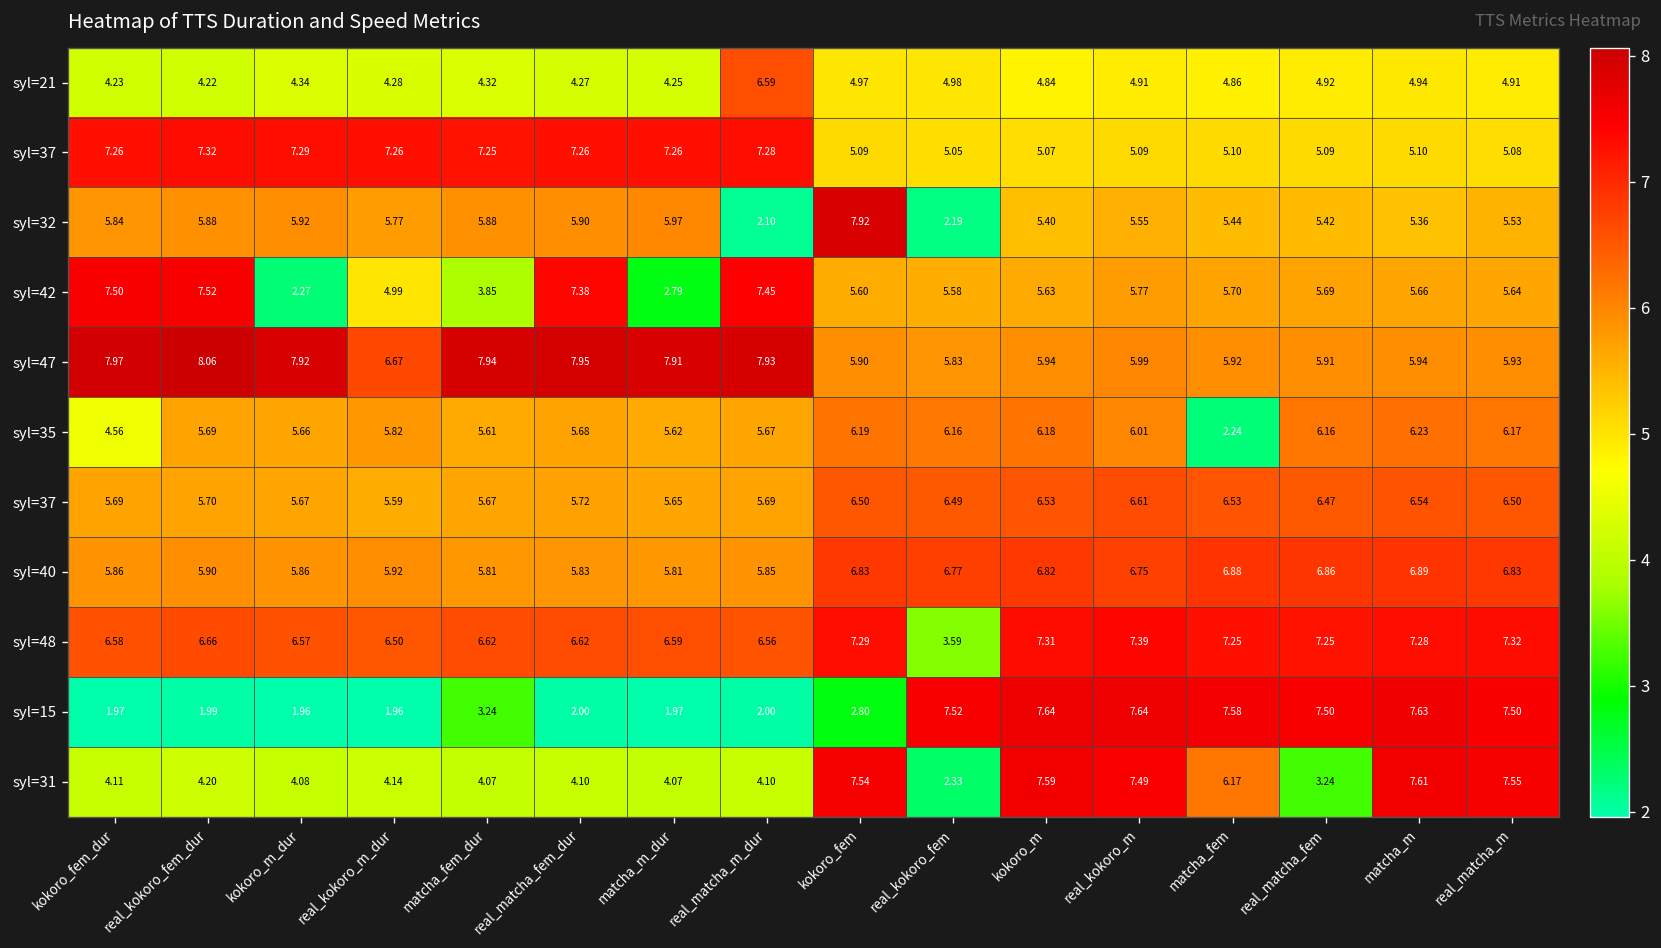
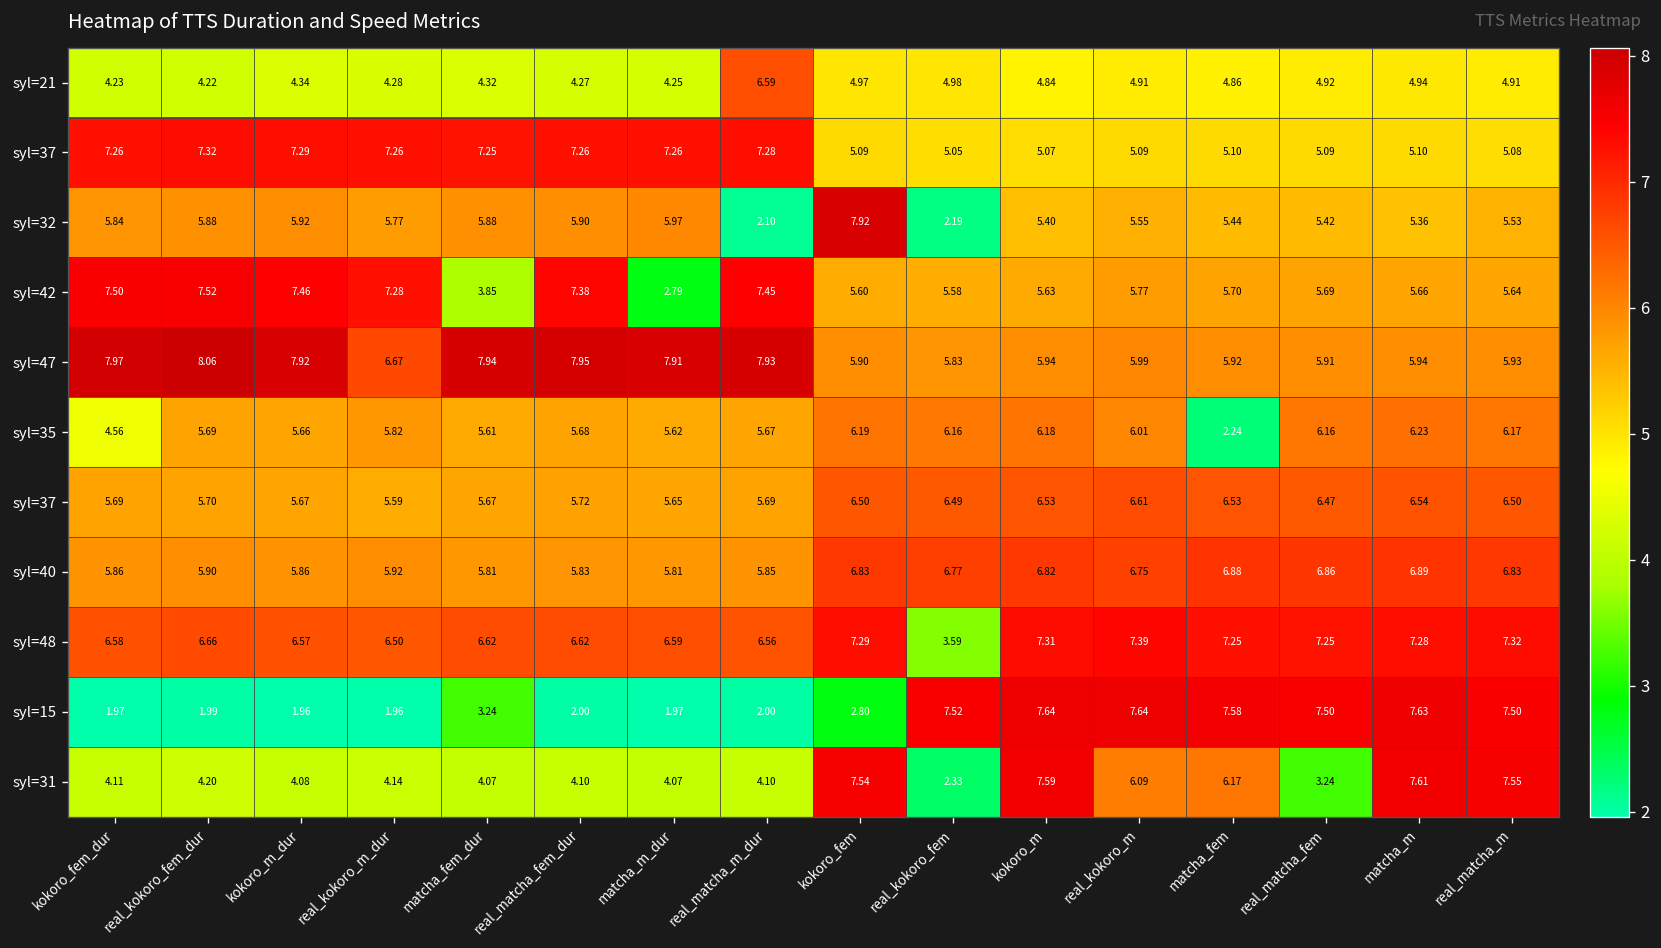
  {
    "syl=21": {
      "kokoro_fem_dur": 4.23,
      "real_kokoro_fem_dur": 4.22,
      "kokoro_m_dur": 4.34,
      "real_kokoro_m_dur": 4.28,
      "matcha_fem_dur": 4.32,
      "real_matcha_fem_dur": 4.27,
      "matcha_m_dur": 4.25,
      "real_matcha_m_dur": 6.59,
      "kokoro_fem": 4.97,
      "real_kokoro_fem": 4.98,
      "kokoro_m": 4.84,
      "real_kokoro_m": 4.91,
      "matcha_fem": 4.86,
      "real_matcha_fem": 4.92,
      "matcha_m": 4.94,
      "real_matcha_m": 4.91
    },
    "syl=32": {
      "kokoro_fem_dur": 5.84,
      "real_kokoro_fem_dur": 5.88,
      "kokoro_m_dur": 5.92,
      "real_kokoro_m_dur": 5.77,
      "matcha_fem_dur": 5.88,
      "real_matcha_fem_dur": 5.90,
      "matcha_m_dur": 5.97,
      "real_matcha_m_dur": 2.10,
      "kokoro_fem": 7.92,
      "real_kokoro_fem": 2.19,
      "kokoro_m": 5.40,
      "real_kokoro_m": 5.55,
      "matcha_fem": 5.44,
      "real_matcha_fem": 5.42,
      "matcha_m": 5.36,
      "real_matcha_m": 5.53
    },
    "syl=42": {
      "kokoro_fem_dur": 7.50,
      "real_kokoro_fem_dur": 7.52,
-     "kokoro_m_dur": 2.27,
-     "real_kokoro_m_dur": 4.99,
+     "kokoro_m_dur": 7.46,
+     "real_kokoro_m_dur": 7.28,
      "matcha_fem_dur": 3.85,
      "real_matcha_fem_dur": 7.38,
      "matcha_m_dur": 2.79,
      "real_matcha_m_dur": 7.45,
      "kokoro_fem": 5.60,
      "real_kokoro_fem": 5.58,
      "kokoro_m": 5.63,
      "real_kokoro_m": 5.77,
      "matcha_fem": 5.70,
      "real_matcha_fem": 5.69,
      "matcha_m": 5.66,
      "real_matcha_m": 5.64
    },
    "syl=47": {
      "kokoro_fem_dur": 7.97,
      "real_kokoro_fem_dur": 8.06,
      "kokoro_m_dur": 7.92,
      "real_kokoro_m_dur": 6.67,
      "matcha_fem_dur": 7.94,
      "real_matcha_fem_dur": 7.95,
      "matcha_m_dur": 7.91,
      "real_matcha_m_dur": 7.93,
      "kokoro_fem": 5.90,
      "real_kokoro_fem": 5.83,
      "kokoro_m": 5.94,
      "real_kokoro_m": 5.99,
      "matcha_fem": 5.92,
      "real_matcha_fem": 5.91,
      "matcha_m": 5.94,
      "real_matcha_m": 5.93
    },
    "syl=35": {
      "kokoro_fem_dur": 4.56,
      "real_kokoro_fem_dur": 5.69,
      "kokoro_m_dur": 5.66,
      "real_kokoro_m_dur": 5.82,
      "matcha_fem_dur": 5.61,
      "real_matcha_fem_dur": 5.68,
      "matcha_m_dur": 5.62,
      "real_matcha_m_dur": 5.67,
      "kokoro_fem": 6.19,
      "real_kokoro_fem": 6.16,
      "kokoro_m": 6.18,
      "real_kokoro_m": 6.01,
      "matcha_fem": 2.24,
      "real_matcha_fem": 6.16,
      "matcha_m": 6.23,
      "real_matcha_m": 6.17
    },
    "syl=40": {
      "kokoro_fem_dur": 5.86,
      "real_kokoro_fem_dur": 5.90,
      "kokoro_m_dur": 5.86,
      "real_kokoro_m_dur": 5.92,
      "matcha_fem_dur": 5.81,
      "real_matcha_fem_dur": 5.83,
      "matcha_m_dur": 5.81,
      "real_matcha_m_dur": 5.85,
      "kokoro_fem": 6.83,
      "real_kokoro_fem": 6.77,
      "kokoro_m": 6.82,
      "real_kokoro_m": 6.75,
      "matcha_fem": 6.88,
      "real_matcha_fem": 6.86,
      "matcha_m": 6.89,
      "real_matcha_m": 6.83
    },
    "syl=48": {
      "kokoro_fem_dur": 6.58,
      "real_kokoro_fem_dur": 6.66,
      "kokoro_m_dur": 6.57,
      "real_kokoro_m_dur": 6.50,
      "matcha_fem_dur": 6.62,
      "real_matcha_fem_dur": 6.62,
      "matcha_m_dur": 6.59,
      "real_matcha_m_dur": 6.56,
      "kokoro_fem": 7.29,
      "real_kokoro_fem": 3.59,
      "kokoro_m": 7.31,
      "real_kokoro_m": 7.39,
      "matcha_fem": 7.25,
      "real_matcha_fem": 7.25,
      "matcha_m": 7.28,
      "real_matcha_m": 7.32
    },
    "syl=15": {
      "kokoro_fem_dur": 1.97,
      "real_kokoro_fem_dur": 1.99,
      "kokoro_m_dur": 1.96,
      "real_kokoro_m_dur": 1.96,
      "matcha_fem_dur": 3.24,
      "real_matcha_fem_dur": 2.00,
      "matcha_m_dur": 1.97,
      "real_matcha_m_dur": 2.00,
      "kokoro_fem": 2.80,
      "real_kokoro_fem": 7.52,
      "kokoro_m": 7.64,
      "real_kokoro_m": 7.64,
      "matcha_fem": 7.58,
      "real_matcha_fem": 7.50,
      "matcha_m": 7.63,
      "real_matcha_m": 7.50
    },
    "syl=31": {
      "kokoro_fem_dur": 4.11,
      "real_kokoro_fem_dur": 4.20,
      "kokoro_m_dur": 4.08,
      "real_kokoro_m_dur": 4.14,
      "matcha_fem_dur": 4.07,
      "real_matcha_fem_dur": 4.10,
      "matcha_m_dur": 4.07,
      "real_matcha_m_dur": 4.10,
      "kokoro_fem": 7.54,
      "real_kokoro_fem": 2.33,
      "kokoro_m": 7.59,
-     "real_kokoro_m": 7.49,
+     "real_kokoro_m": 6.09,
      "matcha_fem": 6.17,
      "real_matcha_fem": 3.24,
      "matcha_m": 7.61,
      "real_matcha_m": 7.55
    }
  }
